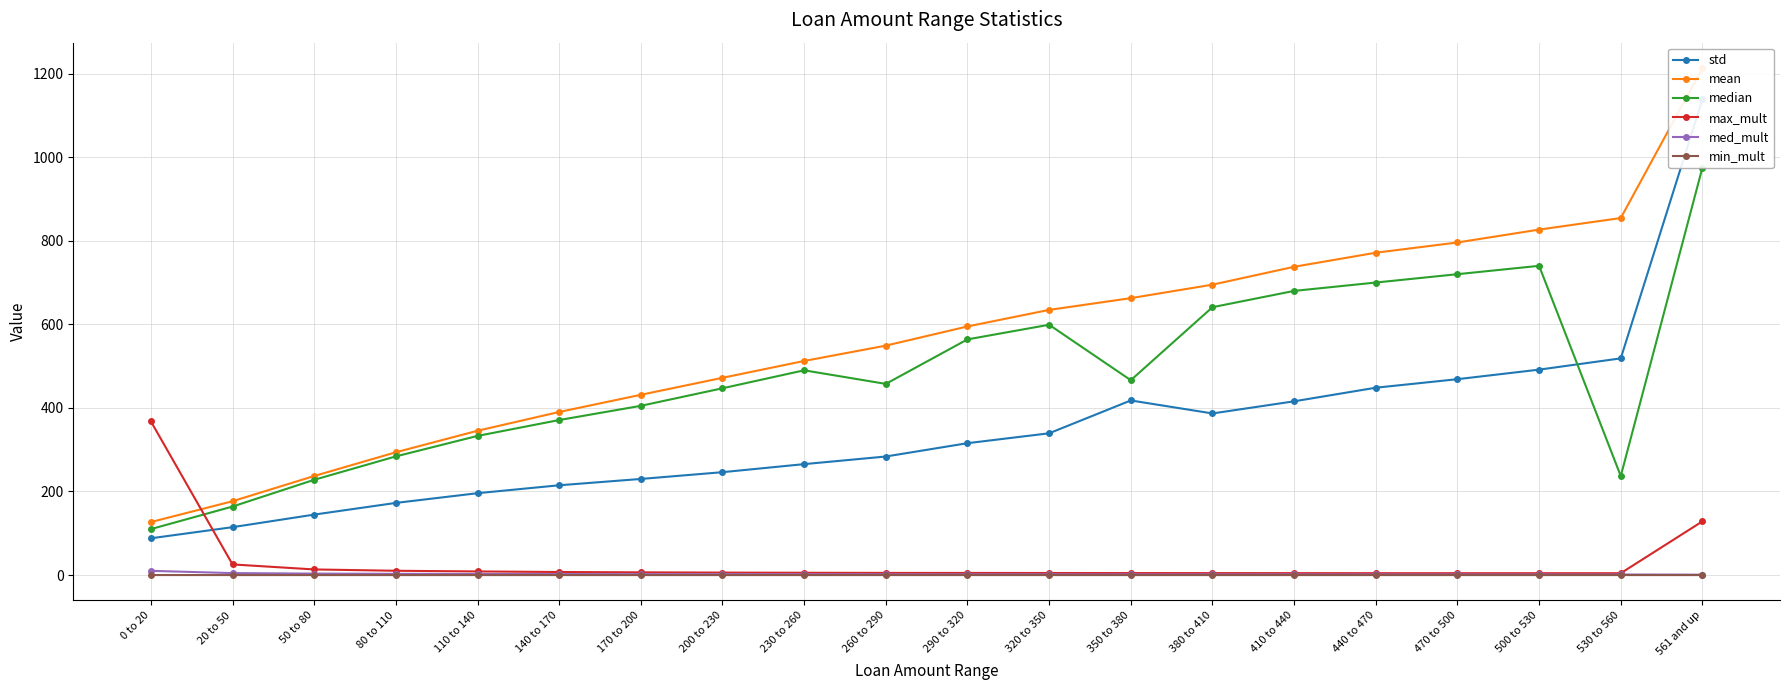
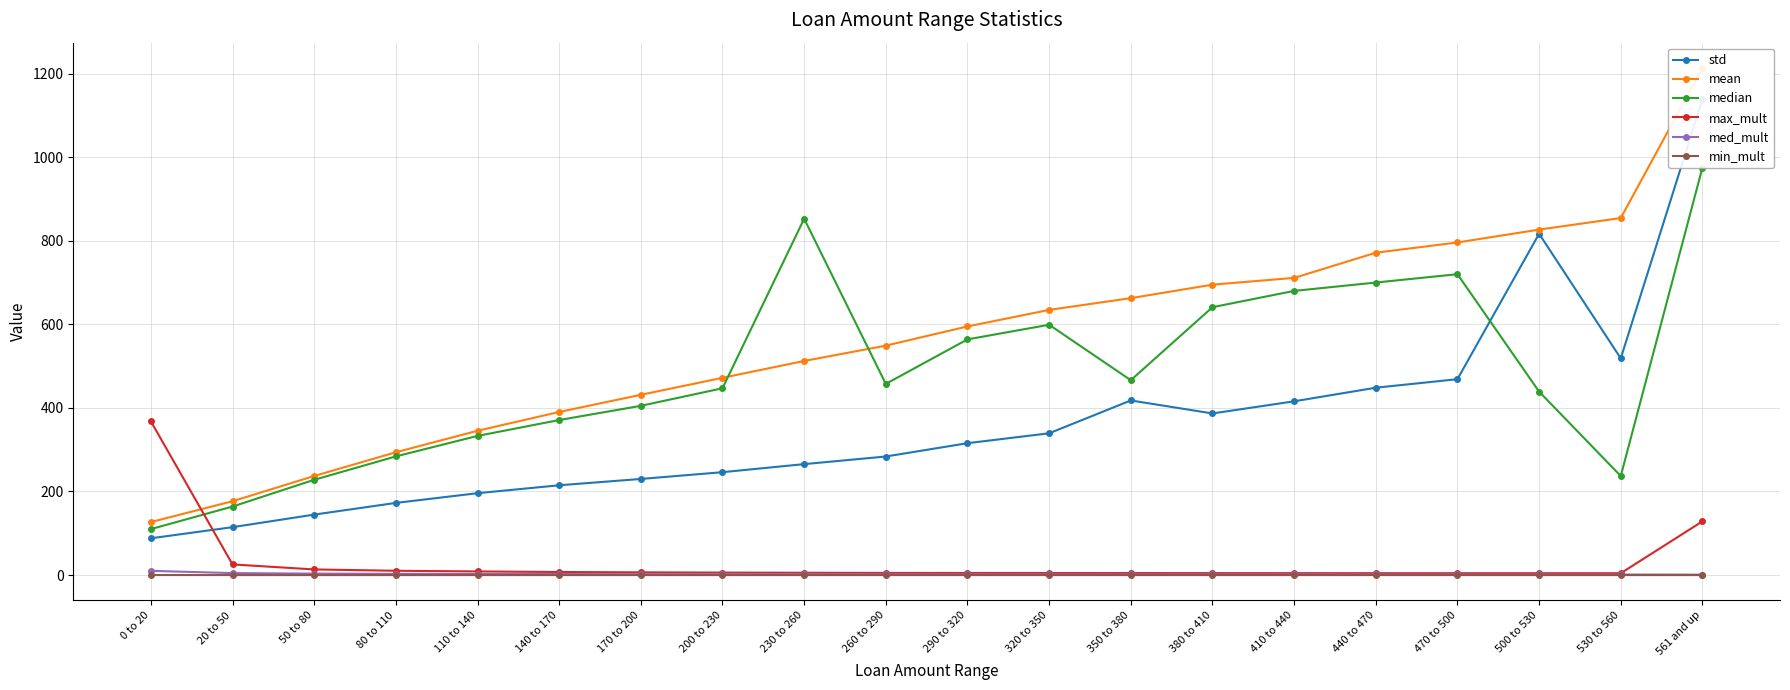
  {
    "std": {
      "0 to 20": 90,
      "20 to 50": 110,
      "50 to 80": 140,
      "80 to 110": 170,
      "110 to 140": 200,
      "140 to 170": 210,
      "170 to 200": 230,
      "200 to 230": 250,
      "230 to 260": 270,
      "260 to 290": 280,
      "290 to 320": 320,
      "320 to 350": 340,
      "350 to 380": 420,
      "380 to 410": 390,
      "410 to 440": 420,
      "440 to 470": 450,
      "470 to 500": 470,
-     "500 to 530": 490,
+     "500 to 530": 820,
      "530 to 560": 520
    },
    "mean": {
      "0 to 20": 130,
      "20 to 50": 180,
      "50 to 80": 240,
      "80 to 110": 290,
      "110 to 140": 350,
      "140 to 170": 390,
      "170 to 200": 430,
      "200 to 230": 470,
      "230 to 260": 510,
      "260 to 290": 550,
      "290 to 320": 590,
      "320 to 350": 630,
      "350 to 380": 660,
      "380 to 410": 690,
-     "410 to 440": 740,
+     "410 to 440": 710,
      "440 to 470": 770,
      "470 to 500": 800,
      "500 to 530": 830,
      "530 to 560": 850
    },
    "median": {
      "0 to 20": 110,
      "20 to 50": 160,
      "50 to 80": 230,
      "80 to 110": 280,
      "110 to 140": 330,
      "140 to 170": 370,
      "170 to 200": 410,
      "200 to 230": 450,
-     "230 to 260": 490,
+     "230 to 260": 850,
      "260 to 290": 460,
      "290 to 320": 560,
      "320 to 350": 600,
      "350 to 380": 470,
      "380 to 410": 640,
      "410 to 440": 680,
      "440 to 470": 700,
      "470 to 500": 720,
-     "500 to 530": 740,
+     "500 to 530": 440,
      "530 to 560": 240
    },
    "max_mult": {
      "0 to 20": 370,
      "20 to 50": 30,
      "50 to 80": 10,
      "80 to 110": 10,
      "110 to 140": 10,
      "561 and up": 130
    },
    "med_mult": {
      "0 to 20": 10
    },
    "min_mult": {
      "0 to 20": 0
    }
  }
